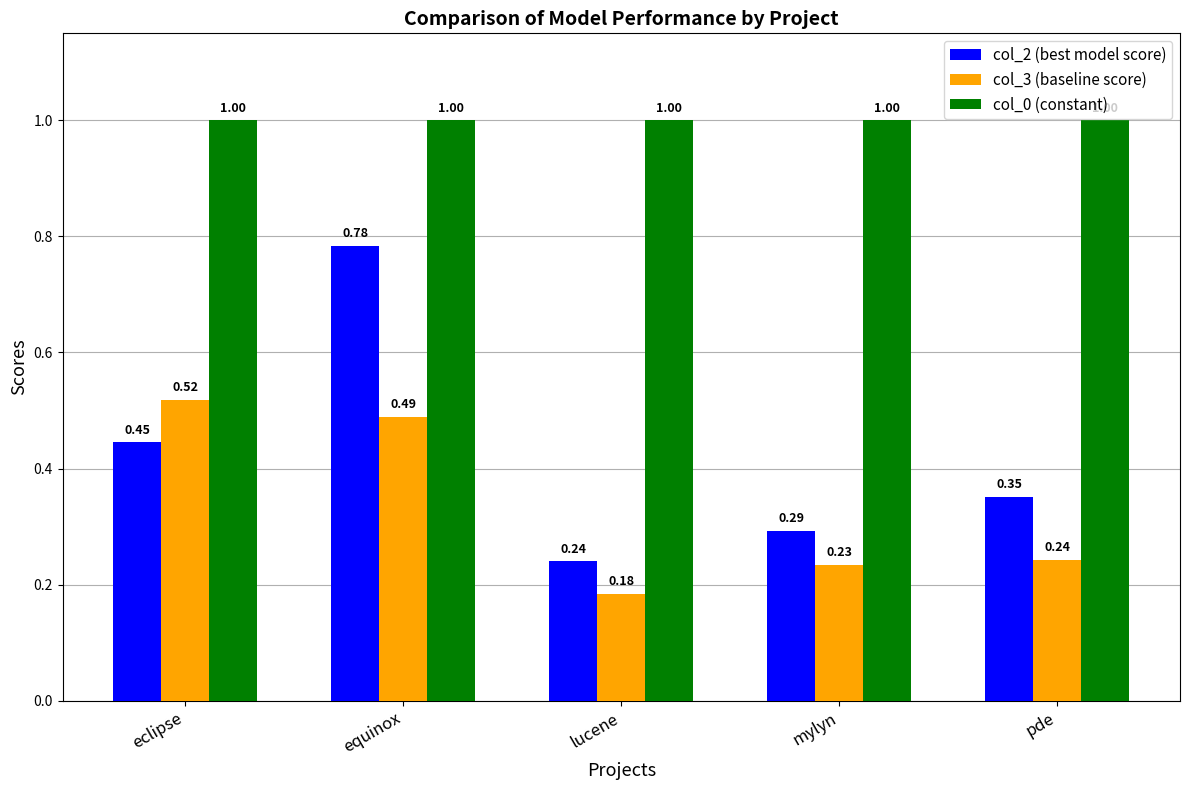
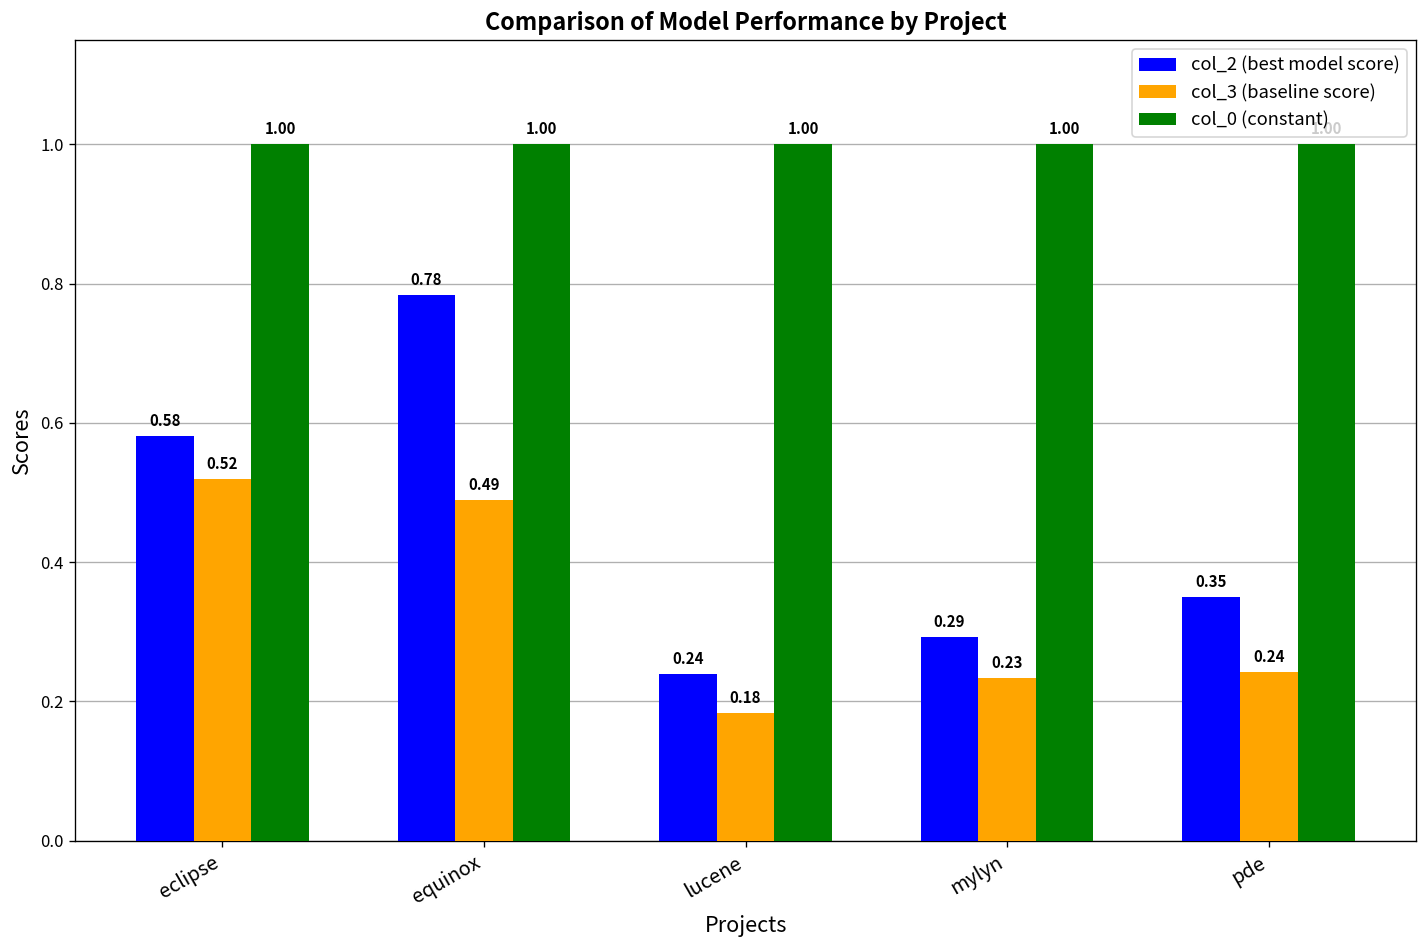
  {
    "col_2 (best model score)": {
-     "eclipse": 0.45,
+     "eclipse": 0.58,
      "equinox": 0.78,
      "lucene": 0.24,
      "mylyn": 0.29,
      "pde": 0.35
    },
    "col_3 (baseline score)": {
      "eclipse": 0.52,
      "equinox": 0.49,
      "lucene": 0.18,
      "mylyn": 0.23,
      "pde": 0.24
    },
    "col_0 (constant)": {
      "eclipse": 1.00,
      "equinox": 1.00,
      "lucene": 1.00,
      "mylyn": 1.00
    }
  }
